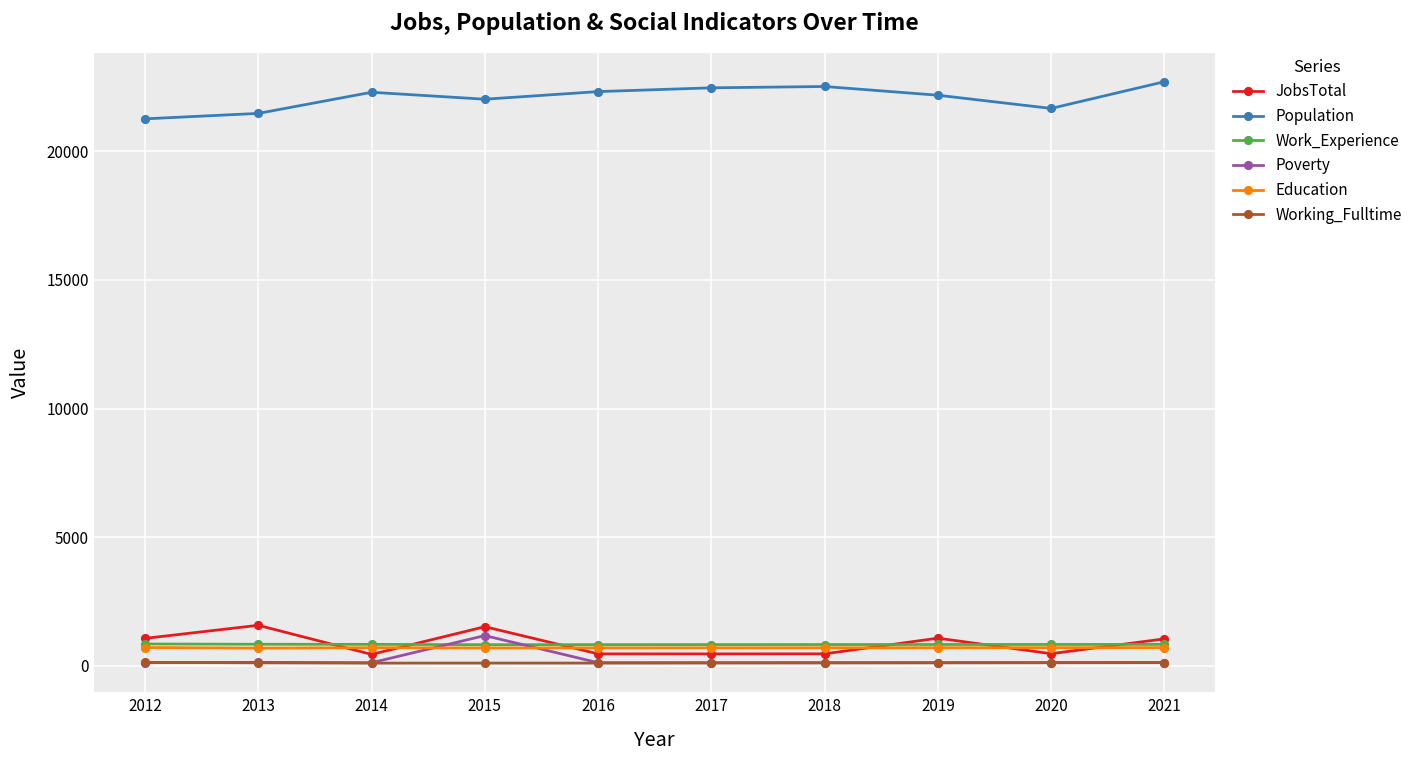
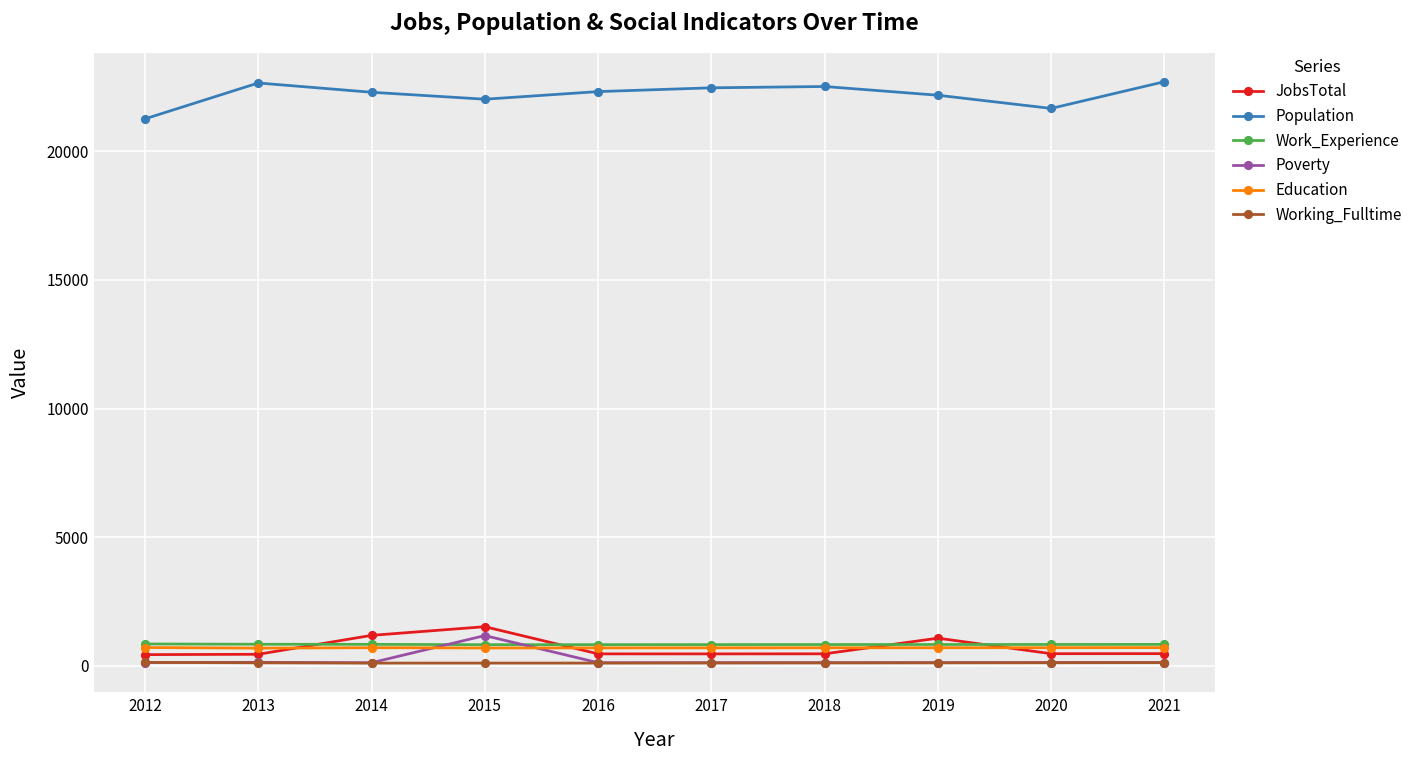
  {
    "JobsTotal": {
-     "2012": 1100,
-     "2013": 1600,
-     "2014": 500,
+     "2012": 400,
+     "2013": 500,
+     "2014": 1200,
      "2015": 1500,
      "2016": 500,
      "2017": 500,
      "2018": 500,
      "2019": 1100,
      "2020": 500,
-     "2021": 1100
+     "2021": 500
    },
    "Population": {
      "2012": 21300,
-     "2013": 21500,
+     "2013": 22700,
      "2014": 22300,
      "2015": 22000,
      "2016": 22300,
      "2017": 22500,
      "2018": 22500,
      "2019": 22200,
      "2020": 21700,
      "2021": 22700
    },
    "Work_Experience": {
      "2012": 900,
      "2013": 800,
      "2014": 800,
      "2015": 800,
      "2016": 800,
      "2017": 800,
      "2018": 800,
      "2019": 800,
      "2020": 800,
      "2021": 800
    },
    "Poverty": {
      "2015": 1200
    },
    "Education": {
      "2012": 700,
      "2013": 700,
      "2014": 700,
      "2015": 700,
      "2016": 700,
      "2017": 700,
      "2018": 700,
      "2019": 700,
      "2020": 700,
      "2021": 700
    },
    "Working_Fulltime": {
      "2015": 100
    }
  }
